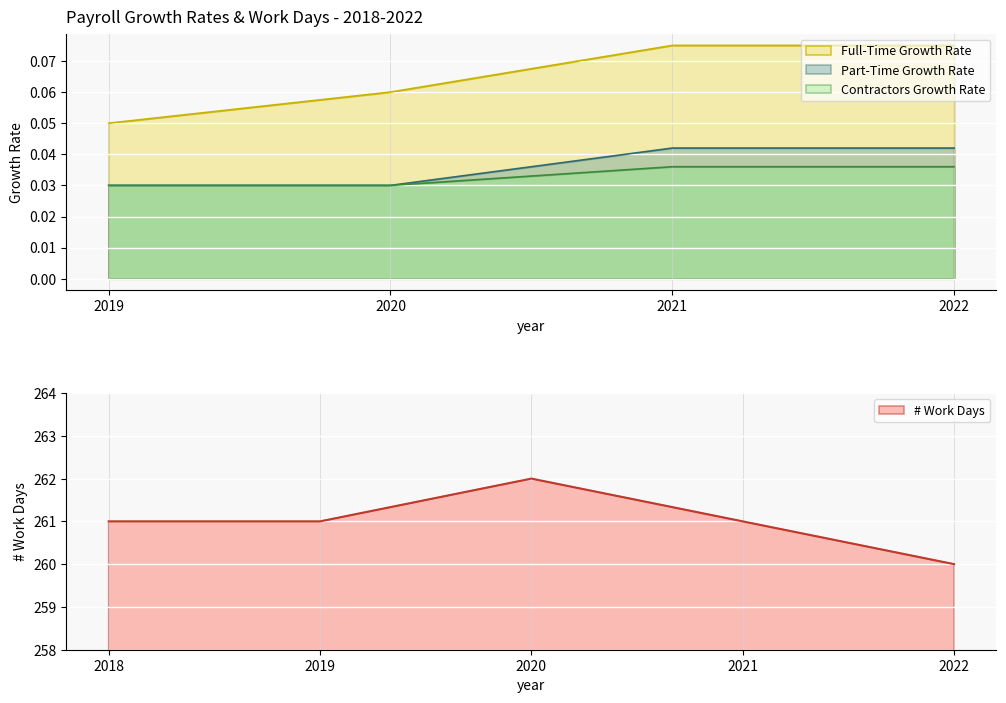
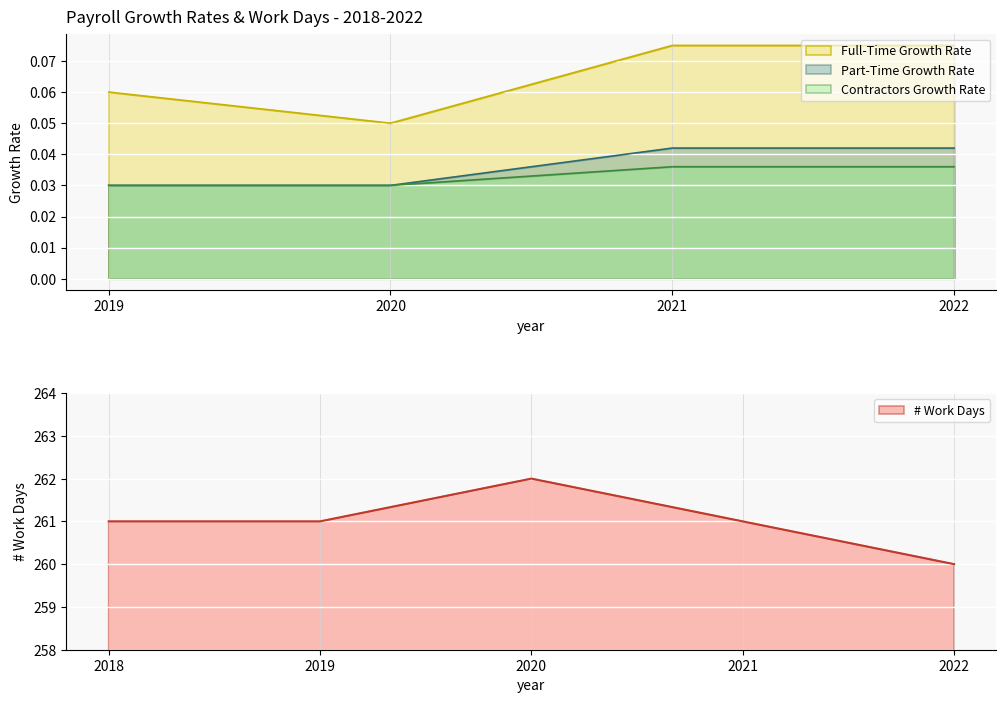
  {
    "Payroll Growth Rates & Work Days - 2018-2022": {
      "Full-Time Growth Rate": {
-       "2019": 0.05,
-       "2020": 0.06,
+       "2019": 0.06,
+       "2020": 0.05,
        "2021": 0.075
      }
    }
  }
